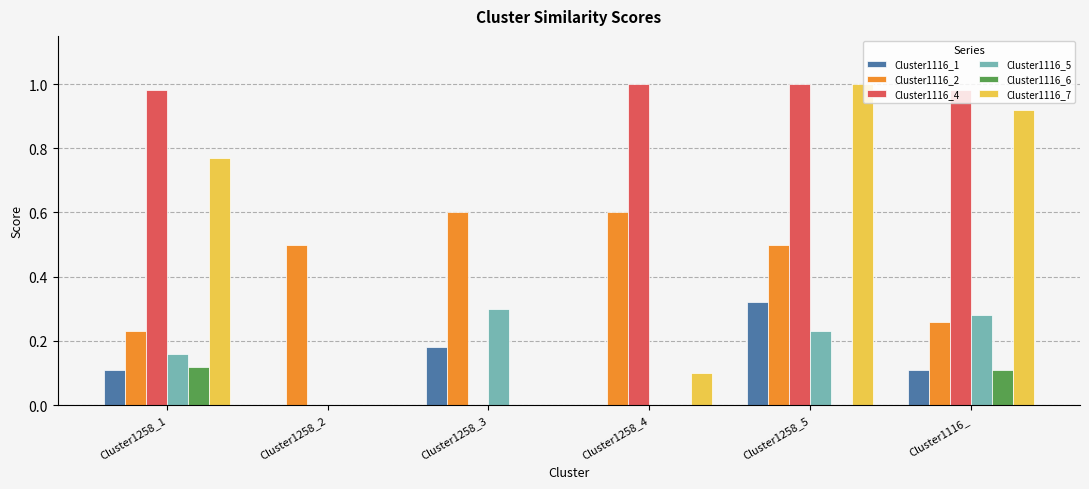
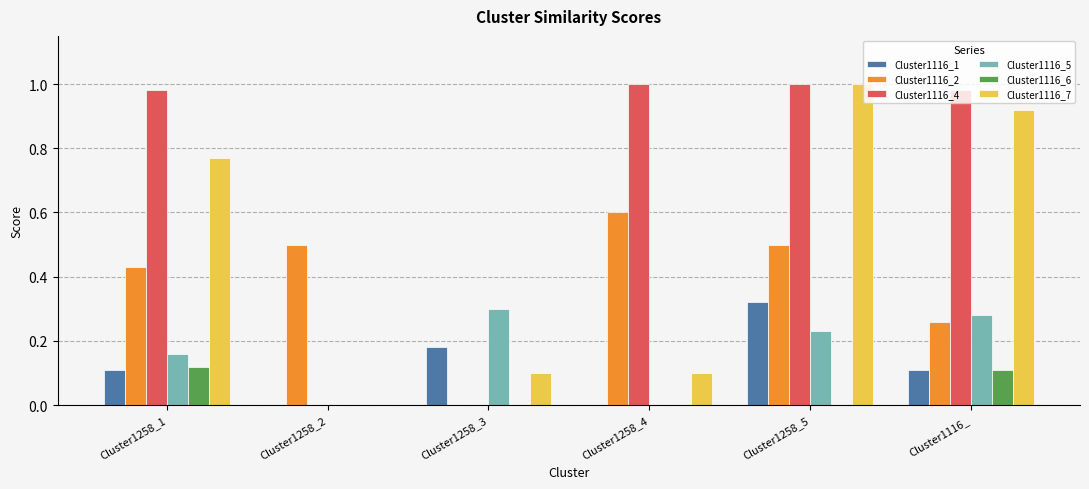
  {
    "Cluster1116_1": {
      "Cluster1258_1": 0.11,
      "Cluster1258_2": 0.00,
      "Cluster1258_3": 0.18,
      "Cluster1258_4": 0.00,
      "Cluster1258_5": 0.32,
      "Cluster1116_": 0.11
    },
    "Cluster1116_2": {
-     "Cluster1258_1": 0.23,
+     "Cluster1258_1": 0.43,
      "Cluster1258_2": 0.50,
-     "Cluster1258_3": 0.6,
+     "Cluster1258_3": 0.0,
      "Cluster1258_4": 0.60,
      "Cluster1258_5": 0.50,
      "Cluster1116_": 0.26
    },
    "Cluster1116_4": {
      "Cluster1258_1": 0.98,
      "Cluster1258_2": 0.00,
      "Cluster1258_3": 0.00,
      "Cluster1258_4": 1.00,
      "Cluster1258_5": 1.00
    },
    "Cluster1116_5": {
      "Cluster1258_1": 0.16,
      "Cluster1258_2": 0.00,
      "Cluster1258_3": 0.30,
      "Cluster1258_4": 0.00,
      "Cluster1258_5": 0.23,
      "Cluster1116_": 0.28
    },
    "Cluster1116_6": {
      "Cluster1258_1": 0.12,
      "Cluster1258_2": 0.00,
      "Cluster1258_3": 0.00,
      "Cluster1258_4": 0.00,
      "Cluster1258_5": 0.00,
      "Cluster1116_": 0.11
    },
    "Cluster1116_7": {
      "Cluster1258_1": 0.77,
      "Cluster1258_2": 0.0,
-     "Cluster1258_3": 0.0,
+     "Cluster1258_3": 0.1,
      "Cluster1258_4": 0.1,
      "Cluster1258_5": 1.0,
      "Cluster1116_": 0.92
    }
  }
